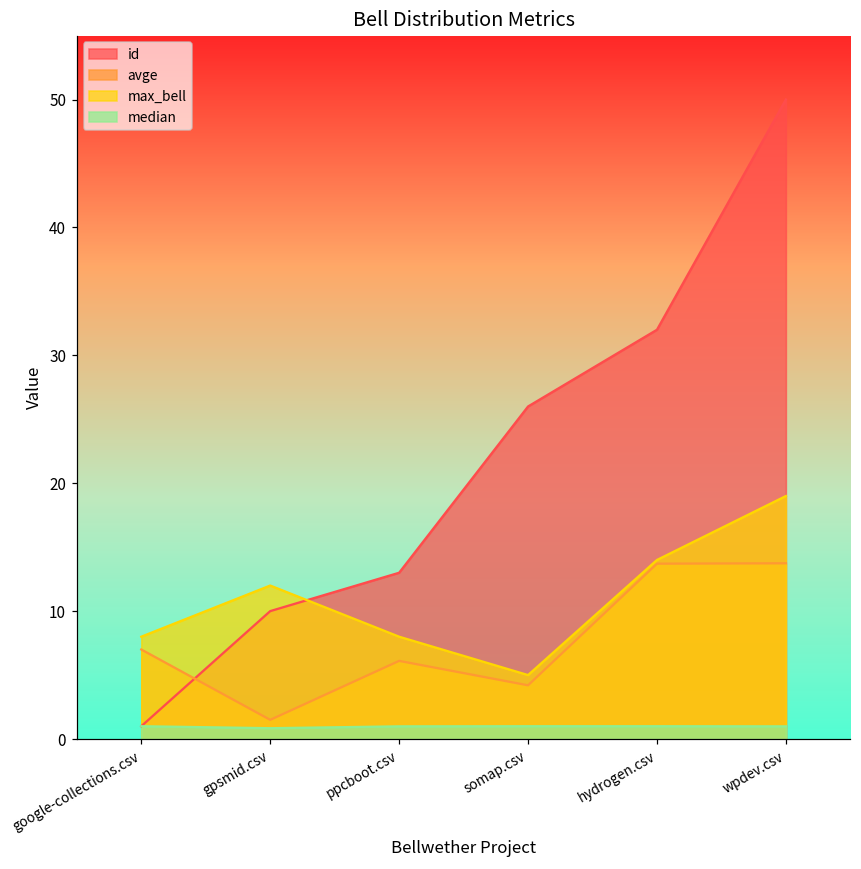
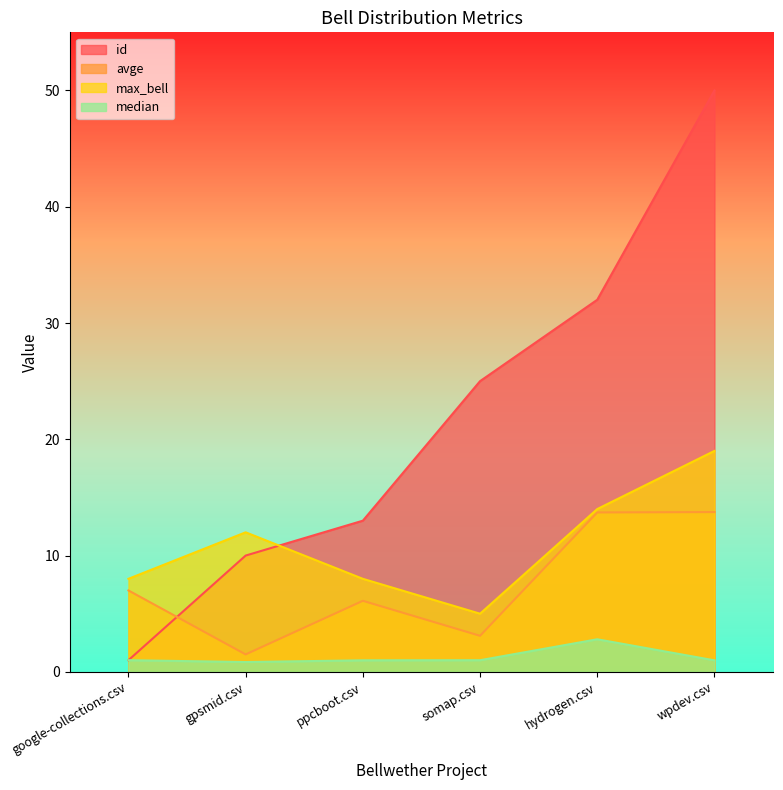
  {
    "id": {
      "gpsmid.csv": 10,
      "ppcboot.csv": 13,
-     "somap.csv": 26,
+     "somap.csv": 25,
      "hydrogen.csv": 32,
      "wpdev.csv": 50
    },
    "avge": {
      "google-collections.csv": 7.0,
      "gpsmid.csv": 1.5,
      "ppcboot.csv": 6.1,
-     "somap.csv": 4.2,
+     "somap.csv": 3.1,
      "hydrogen.csv": 13.7,
      "wpdev.csv": 13.7
    },
    "max_bell": {
      "google-collections.csv": 8.0,
      "gpsmid.csv": 12.0,
      "ppcboot.csv": 8.0,
      "somap.csv": 5.0,
      "hydrogen.csv": 14.0,
      "wpdev.csv": 19.0
    },
    "median": {
      "gpsmid.csv": 0.8,
      "ppcboot.csv": 1.0,
      "somap.csv": 1.0,
-     "hydrogen.csv": 1.0,
+     "hydrogen.csv": 2.8,
      "wpdev.csv": 1.0
    }
  }
